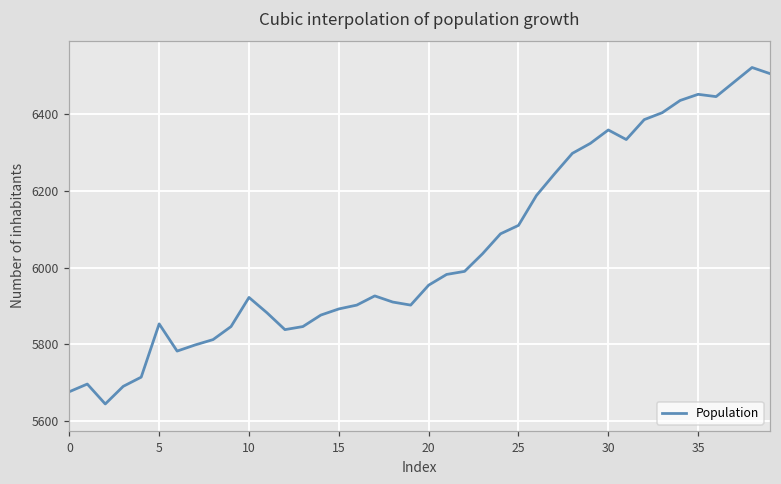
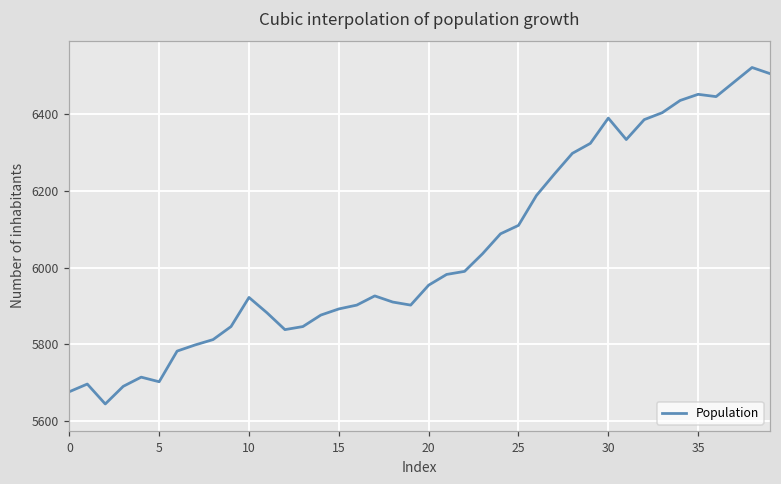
  {
    "0": 5680,
-   "5": 5850,
+   "5": 5700,
    "10": 5920,
    "15": 5890,
    "20": 5950,
    "25": 6110,
-   "30": 6360,
+   "30": 6390,
    "35": 6450
  }
